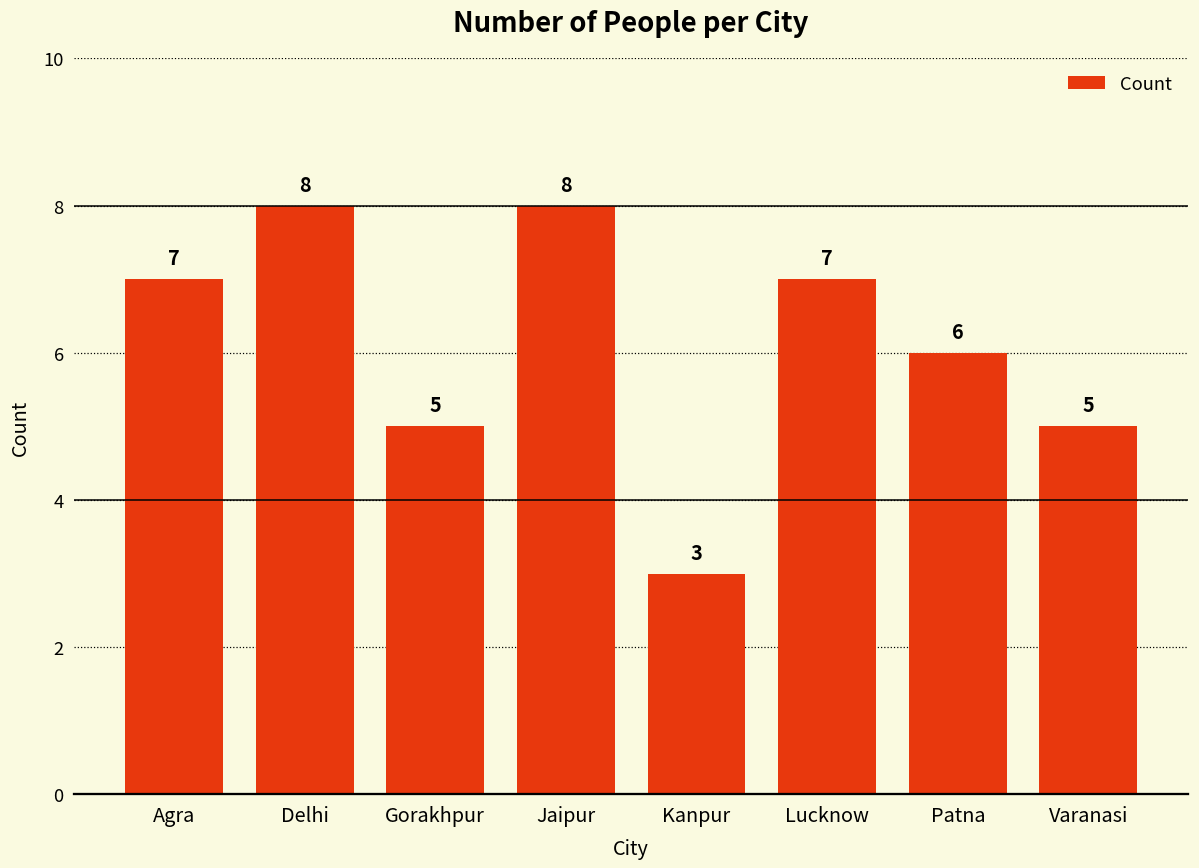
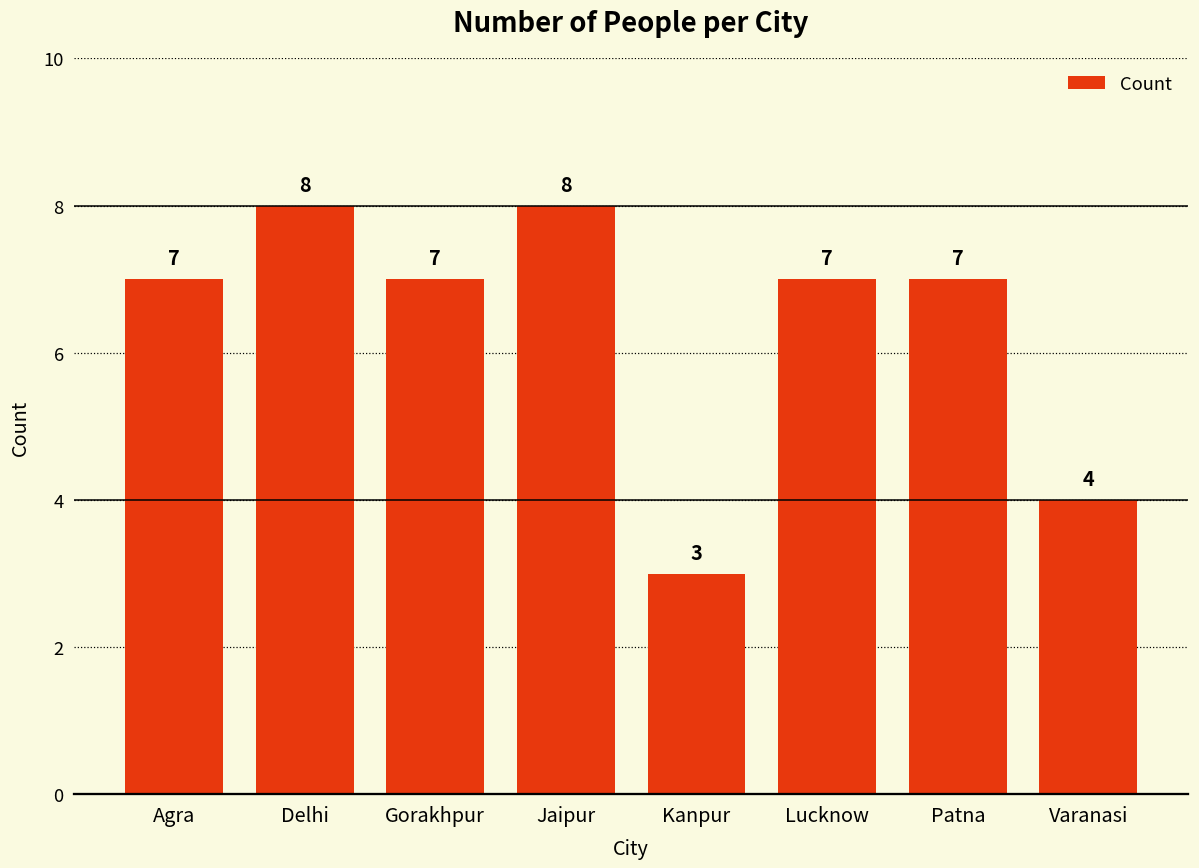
  {
    "Agra": 7,
    "Delhi": 8,
-   "Gorakhpur": 5,
+   "Gorakhpur": 7,
    "Jaipur": 8,
    "Kanpur": 3,
    "Lucknow": 7,
-   "Patna": 6,
-   "Varanasi": 5
+   "Patna": 7,
+   "Varanasi": 4
  }
